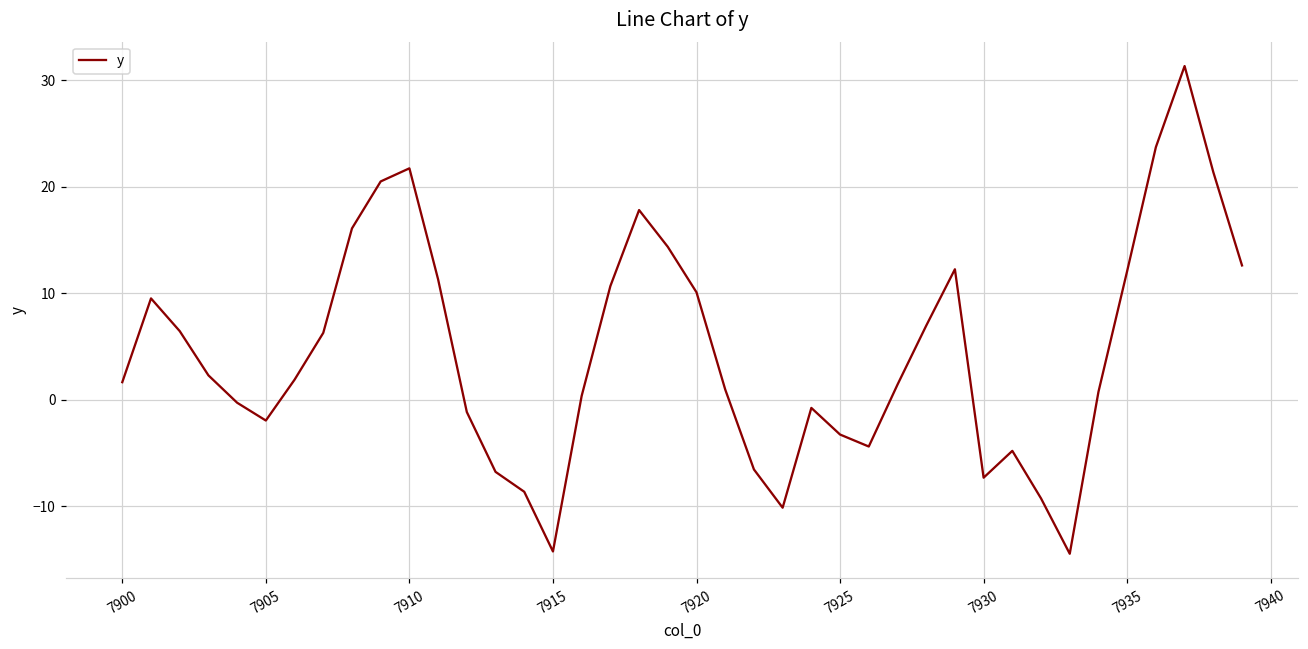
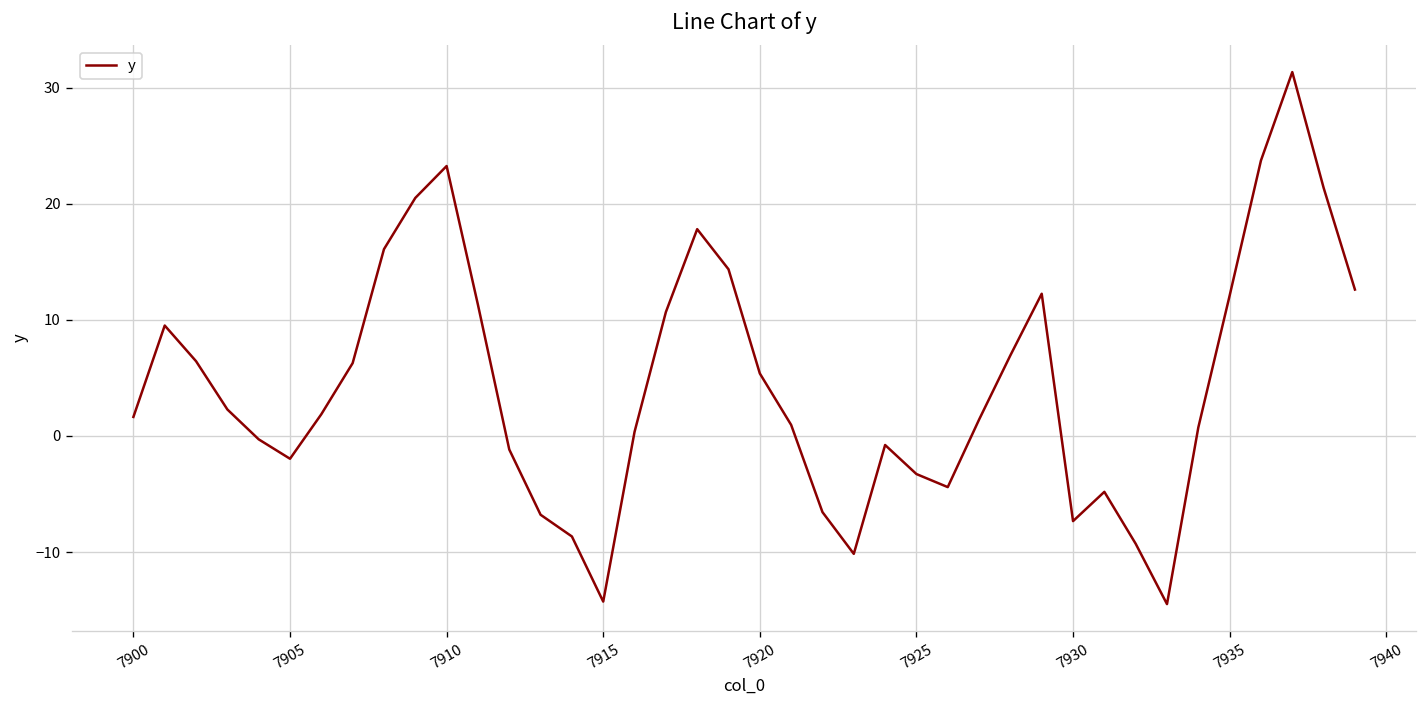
  {
    "7900": 2,
    "7905": -2,
-   "7910": 22,
+   "7910": 23,
    "7915": -14,
-   "7920": 10,
+   "7920": 5,
    "7925": -3,
    "7930": -7,
    "7935": 12
  }
